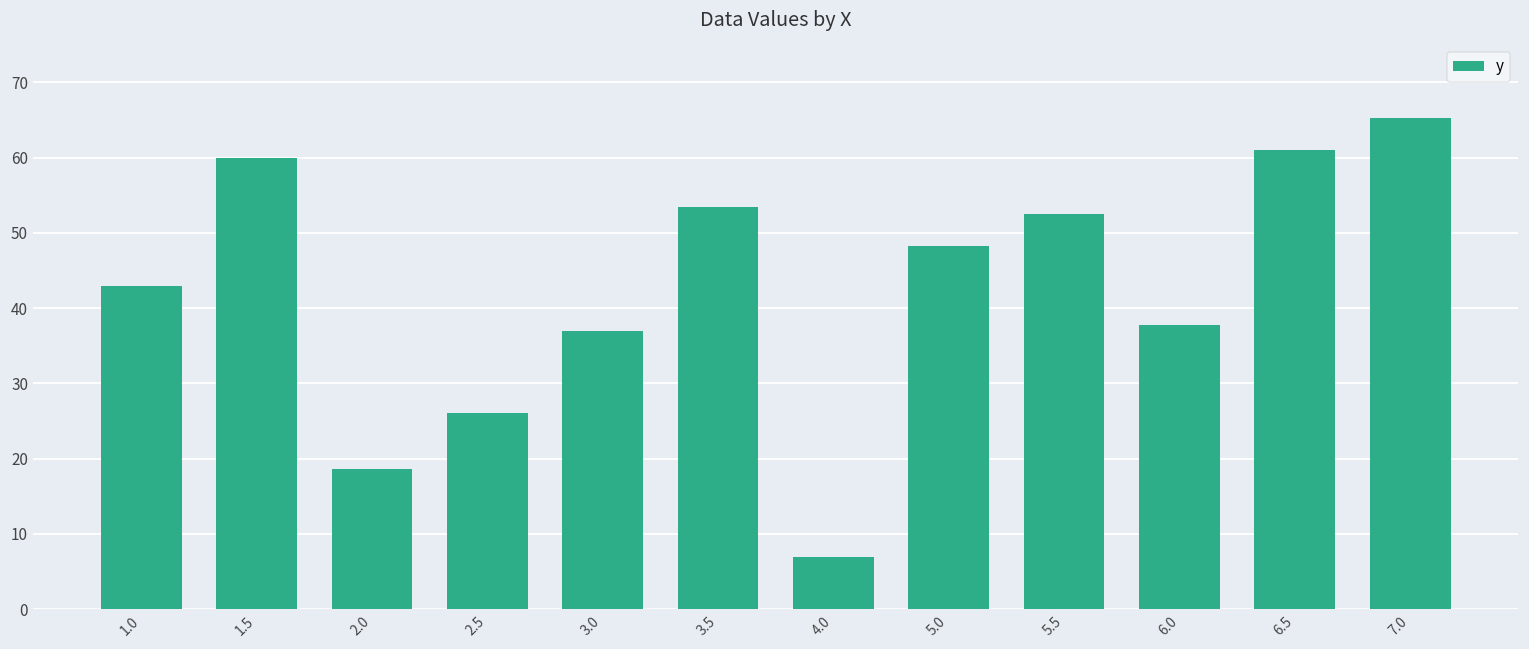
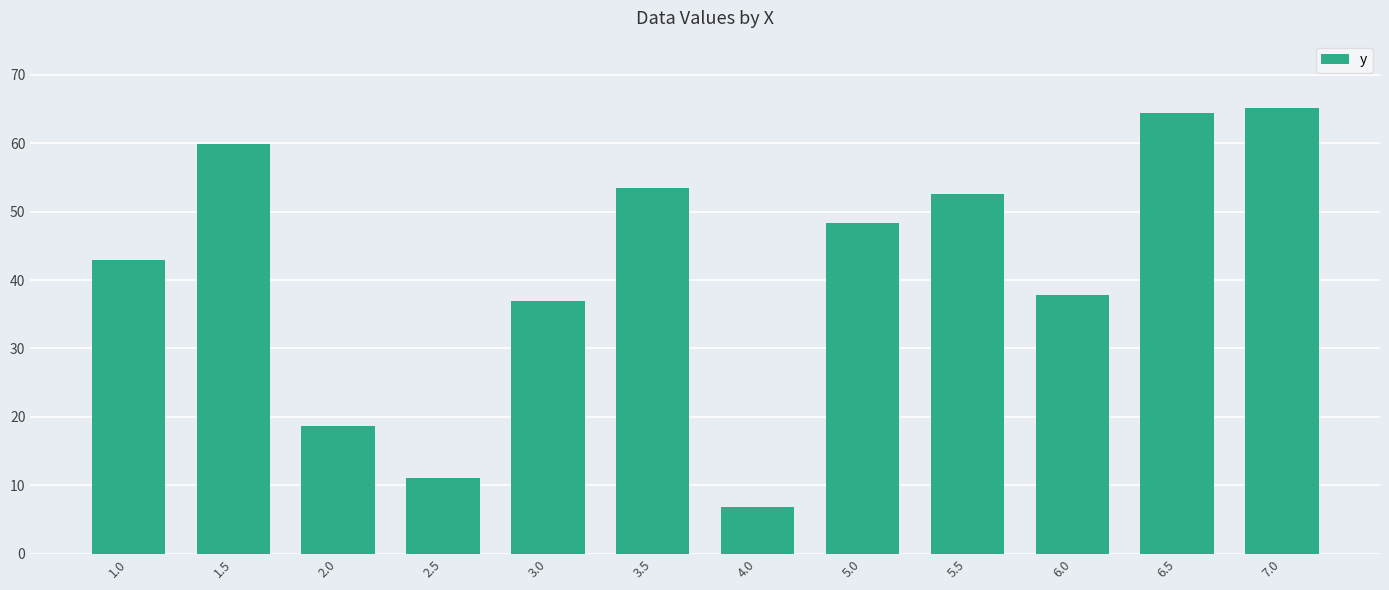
  {
    "1.0": 43,
    "1.5": 60,
    "2.0": 19,
-   "2.5": 26,
+   "2.5": 11,
    "3.0": 37,
    "3.5": 53,
    "4.0": 7,
    "5.0": 48,
    "5.5": 53,
    "6.0": 38,
-   "6.5": 61,
+   "6.5": 64,
    "7.0": 65
  }
